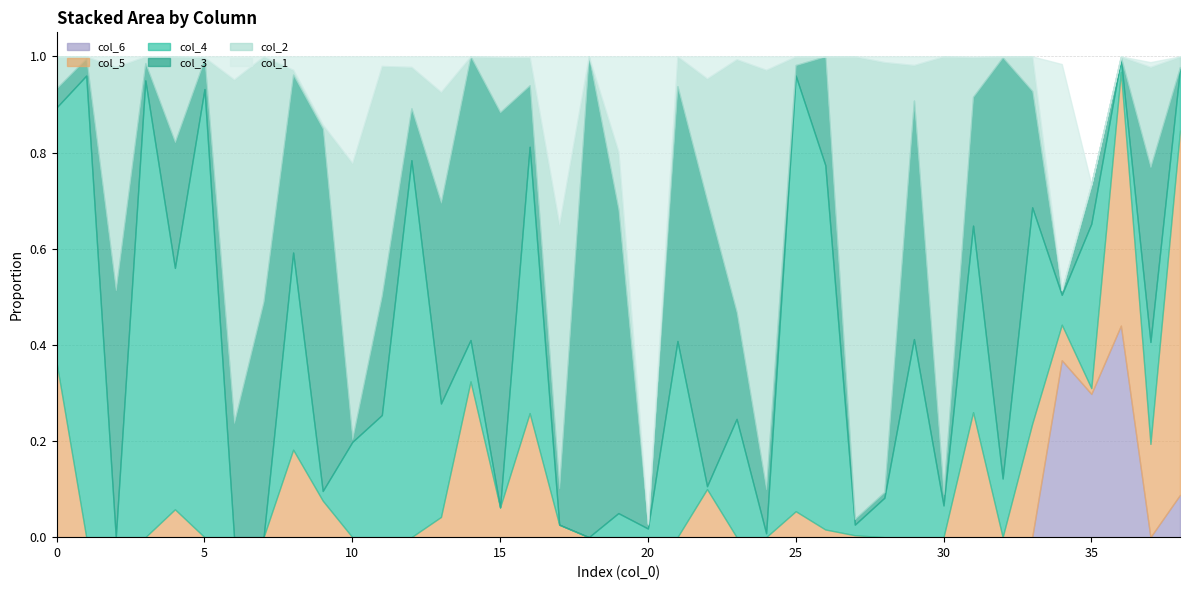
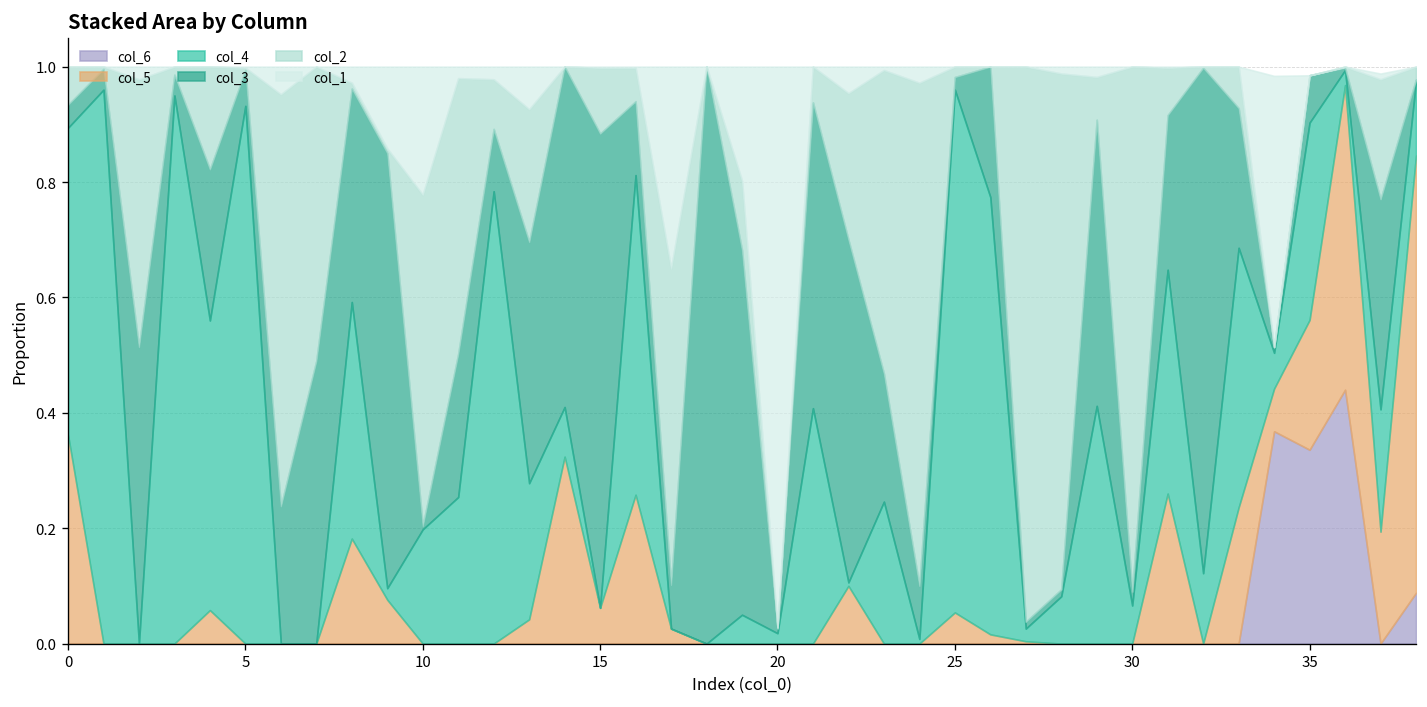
  {
    "col_6": {
      "0": 0.00,
      "15": 0.00,
      "25": 0.00,
-     "35": 0.30
+     "35": 0.34
    },
    "col_5": {
      "0": 0.36,
      "25": 0.05,
-     "35": 0.01
+     "35": 0.23
    }
  }
